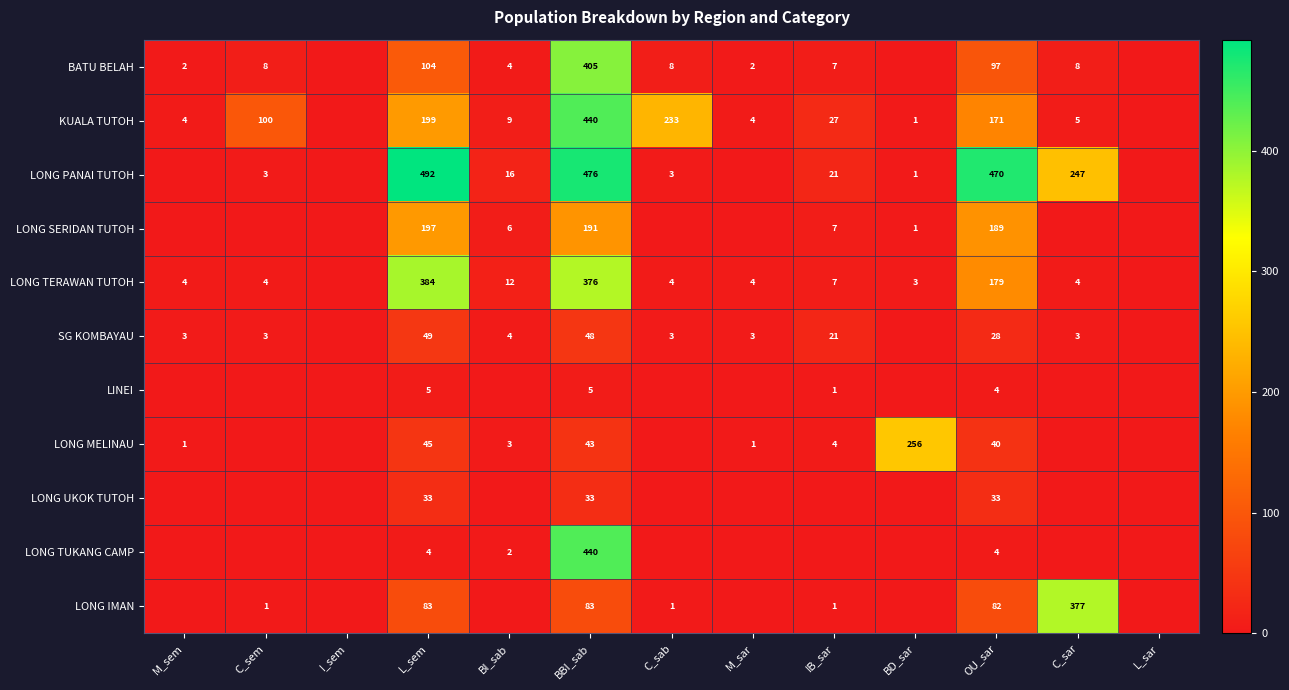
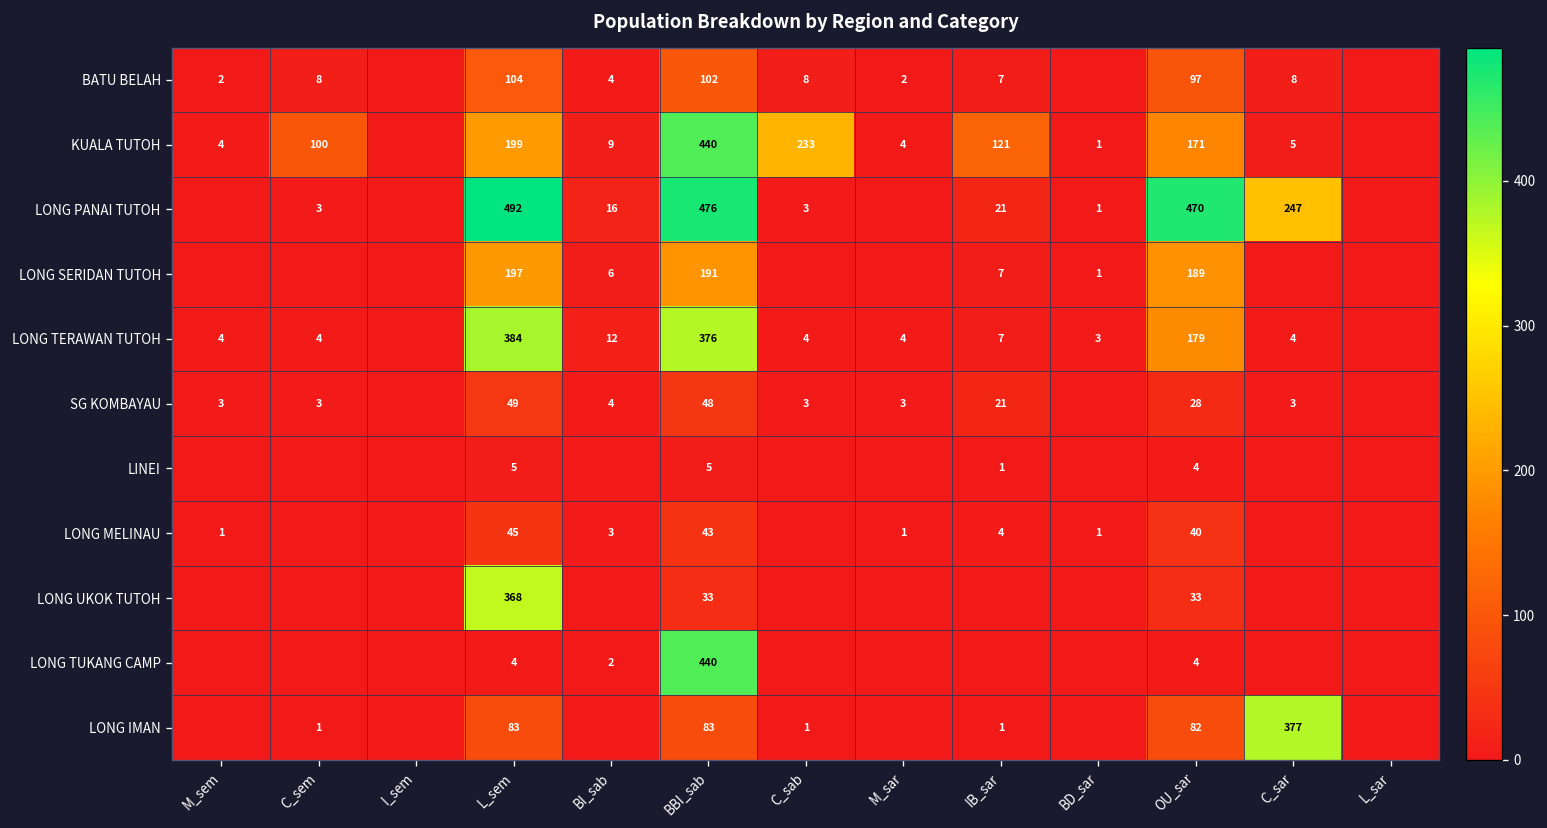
  {
    "BATU BELAH": {
      "M_sem": 2,
      "C_sem": 8,
      "L_sem": 104,
      "BI_sab": 4,
-     "BBI_sab": 405,
+     "BBI_sab": 102,
      "C_sab": 8,
      "M_sar": 2,
      "IB_sar": 7,
      "OU_sar": 97,
      "C_sar": 8
    },
    "KUALA TUTOH": {
      "M_sem": 4,
      "C_sem": 100,
      "L_sem": 199,
      "BI_sab": 9,
      "BBI_sab": 440,
      "C_sab": 233,
      "M_sar": 4,
-     "IB_sar": 27,
+     "IB_sar": 121,
      "BD_sar": 1,
      "OU_sar": 171,
      "C_sar": 5
    },
    "LONG PANAI TUTOH": {
      "C_sem": 3,
      "L_sem": 492,
      "BI_sab": 16,
      "BBI_sab": 476,
      "C_sab": 3,
      "IB_sar": 21,
      "BD_sar": 1,
      "OU_sar": 470,
      "C_sar": 247
    },
    "LONG SERIDAN TUTOH": {
      "L_sem": 197,
      "BI_sab": 6,
      "BBI_sab": 191,
      "IB_sar": 7,
      "BD_sar": 1,
      "OU_sar": 189
    },
    "LONG TERAWAN TUTOH": {
      "M_sem": 4,
      "C_sem": 4,
      "L_sem": 384,
      "BI_sab": 12,
      "BBI_sab": 376,
      "C_sab": 4,
      "M_sar": 4,
      "IB_sar": 7,
      "BD_sar": 3,
      "OU_sar": 179,
      "C_sar": 4
    },
    "SG KOMBAYAU": {
      "M_sem": 3,
      "C_sem": 3,
      "L_sem": 49,
      "BI_sab": 4,
      "BBI_sab": 48,
      "C_sab": 3,
      "M_sar": 3,
      "IB_sar": 21,
      "OU_sar": 28,
      "C_sar": 3
    },
    "LINEI": {
      "L_sem": 5,
      "BBI_sab": 5,
      "IB_sar": 1,
      "OU_sar": 4
    },
    "LONG MELINAU": {
      "M_sem": 1,
      "L_sem": 45,
      "BI_sab": 3,
      "BBI_sab": 43,
      "M_sar": 1,
      "IB_sar": 4,
-     "BD_sar": 256,
+     "BD_sar": 1,
      "OU_sar": 40
    },
    "LONG UKOK TUTOH": {
-     "L_sem": 33,
+     "L_sem": 368,
      "BBI_sab": 33,
      "OU_sar": 33
    },
    "LONG TUKANG CAMP": {
      "L_sem": 4,
      "BI_sab": 2,
      "BBI_sab": 440,
      "OU_sar": 4
    },
    "LONG IMAN": {
      "C_sem": 1,
      "L_sem": 83,
      "BBI_sab": 83,
      "C_sab": 1,
      "IB_sar": 1,
      "OU_sar": 82,
      "C_sar": 377
    }
  }
